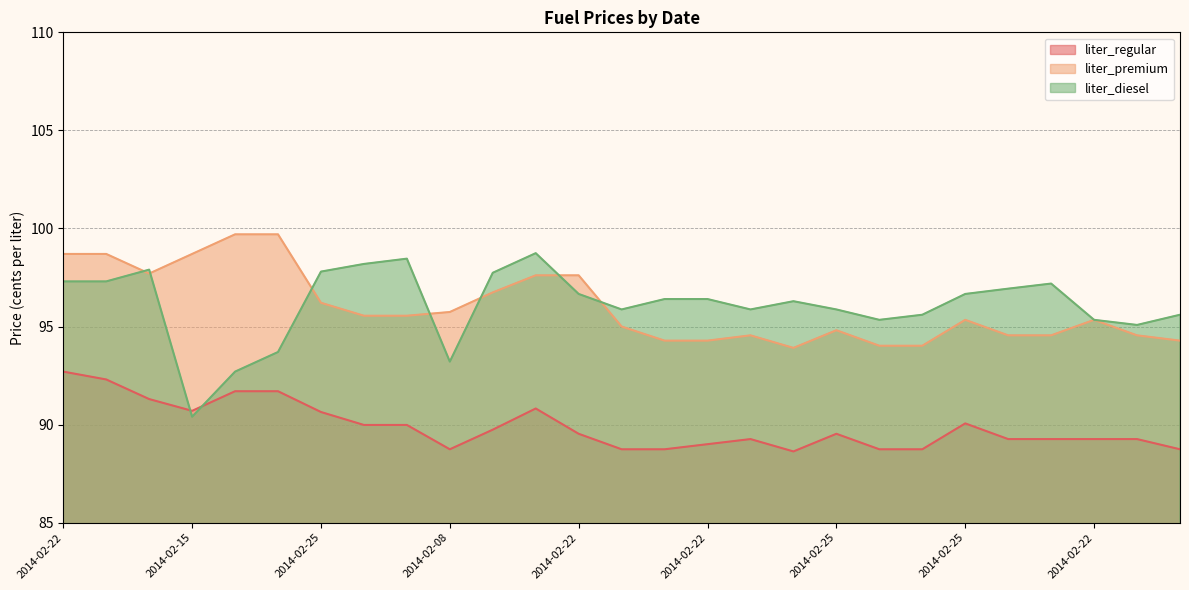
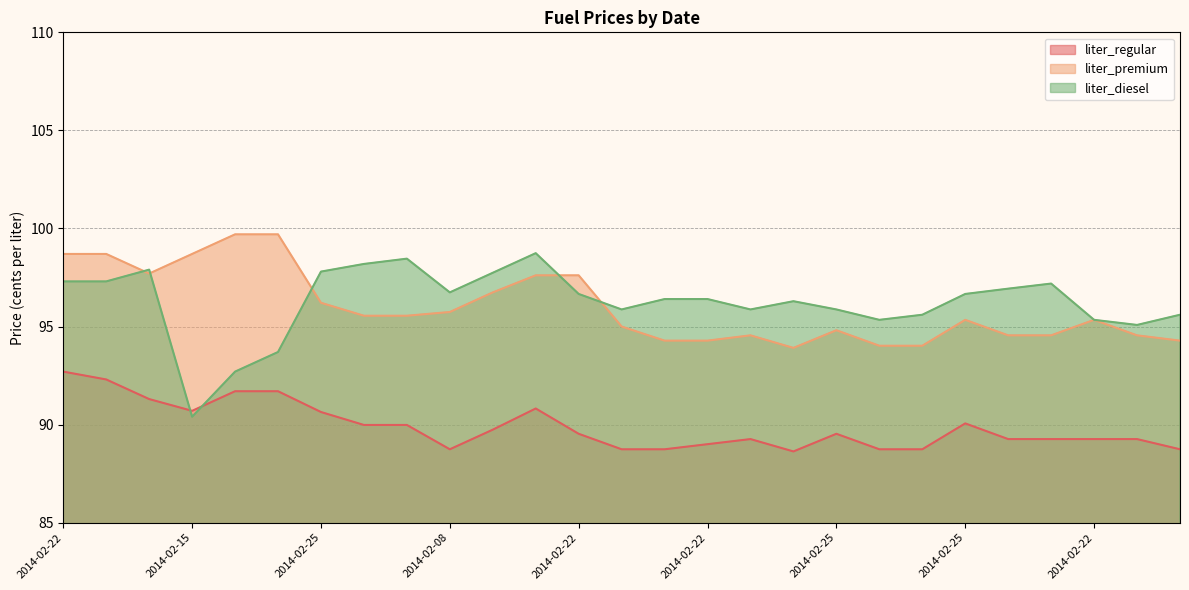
  {
    "liter_regular": {
      "2014-02-15": 90.7,
      "2014-02-08": 88.7
    },
    "liter_premium": {
      "2014-02-15": 98.7,
      "2014-02-08": 95.7
    },
    "liter_diesel": {
      "2014-02-15": 90.4,
-     "2014-02-08": 93.2
+     "2014-02-08": 96.7
    }
  }
